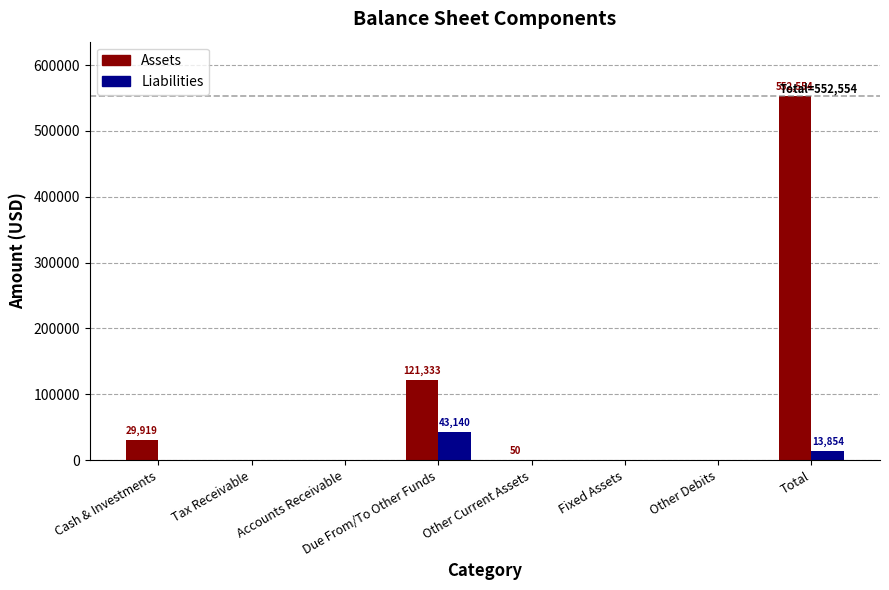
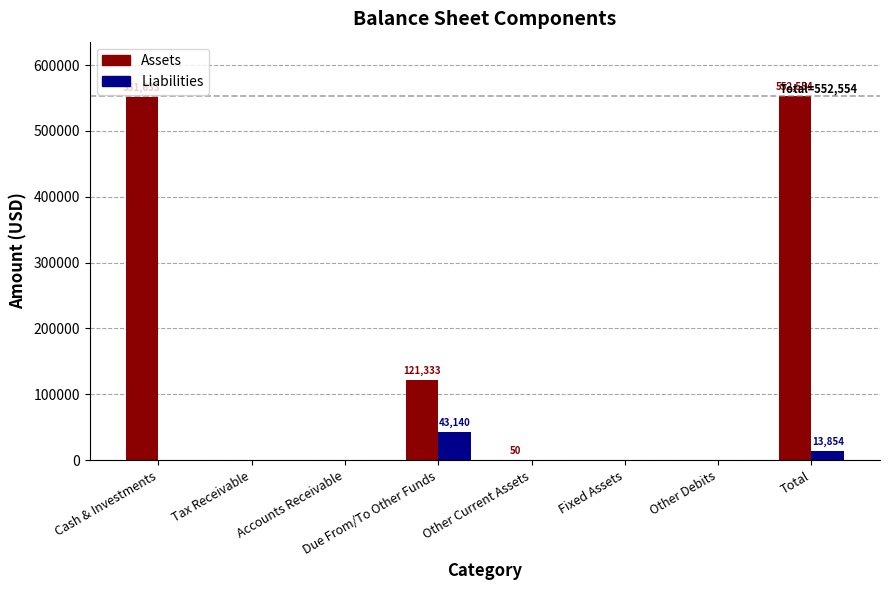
  {
    "Assets": {
-     "Cash & Investments": "30000",
+     "Cash & Investments": "550000",
      "Tax Receivable": "0",
      "Accounts Receivable": "0",
      "Fixed Assets": "0",
      "Other Debits": "0"
    },
    "Liabilities": {
      "Due From/To Other Funds": "43,140",
      "Total": "13,854"
    }
  }
